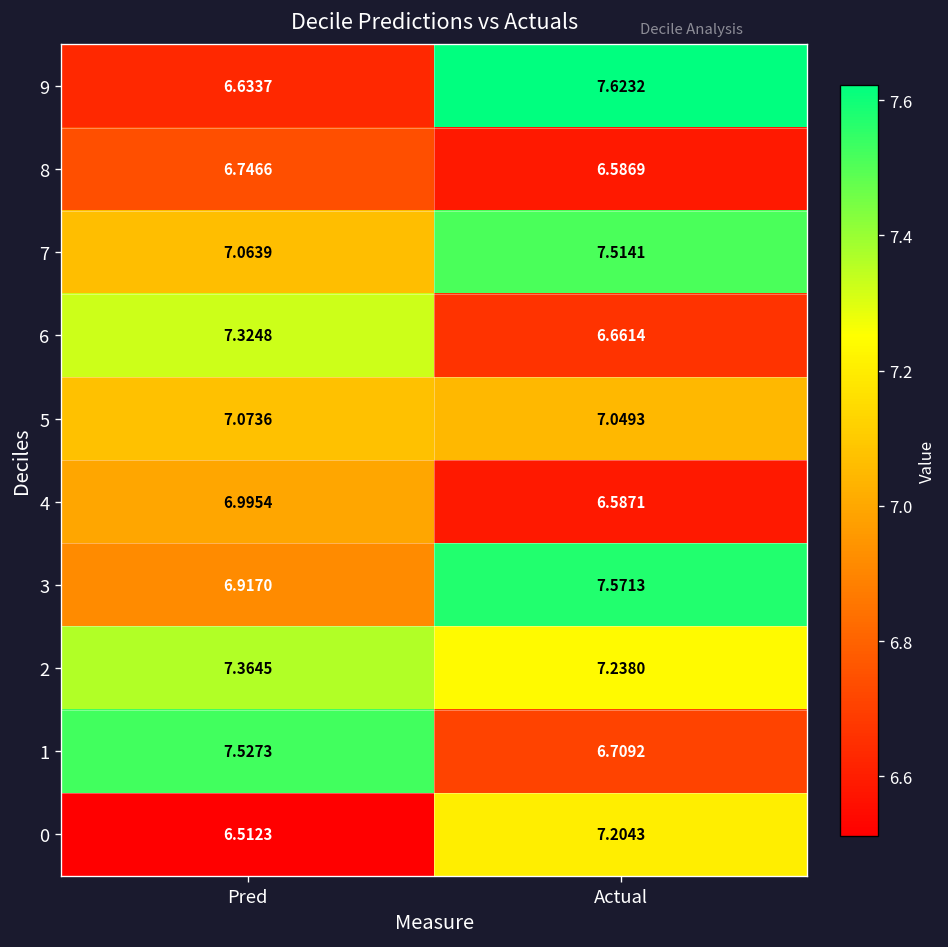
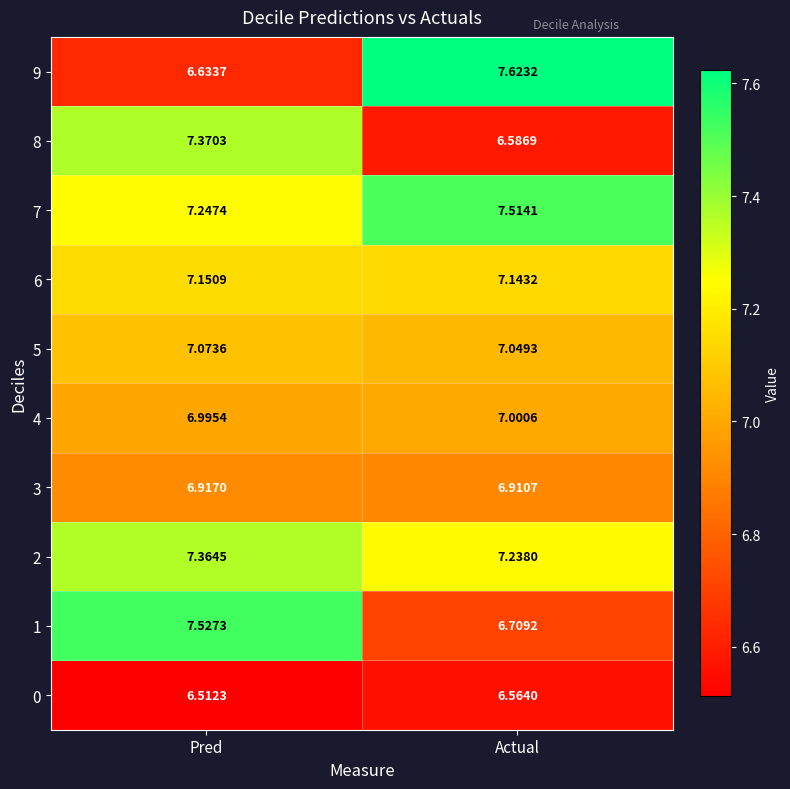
  {
    "9": {
      "Pred": 6.6337,
      "Actual": 7.6232
    },
    "8": {
-     "Pred": 6.7466,
+     "Pred": 7.3703,
      "Actual": 6.5869
    },
    "7": {
-     "Pred": 7.0639,
+     "Pred": 7.2474,
      "Actual": 7.5141
    },
    "6": {
-     "Pred": 7.3248,
-     "Actual": 6.6614
+     "Pred": 7.1509,
+     "Actual": 7.1432
    },
    "5": {
      "Pred": 7.0736,
      "Actual": 7.0493
    },
    "4": {
      "Pred": 6.9954,
-     "Actual": 6.5871
+     "Actual": 7.0006
    },
    "3": {
      "Pred": 6.9170,
-     "Actual": 7.5713
+     "Actual": 6.9107
    },
    "2": {
      "Pred": 7.3645,
      "Actual": 7.2380
    },
    "1": {
      "Pred": 7.5273,
      "Actual": 6.7092
    },
    "0": {
      "Pred": 6.5123,
-     "Actual": 7.2043
+     "Actual": 6.5640
    }
  }
